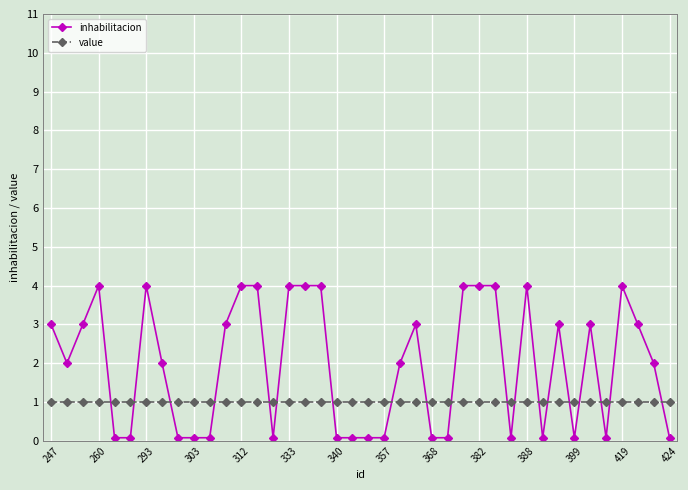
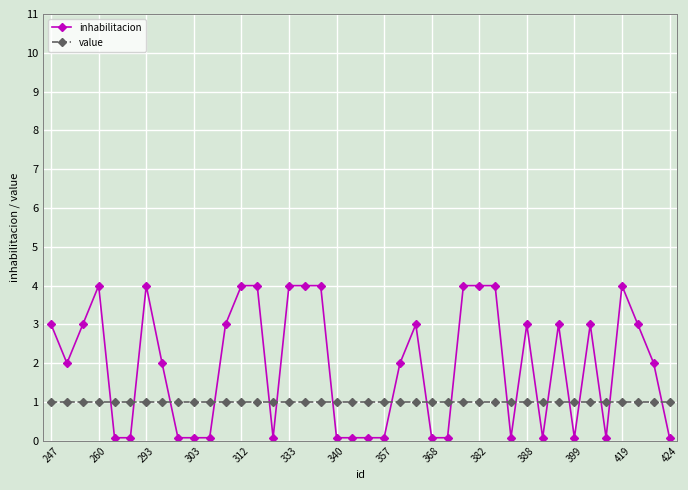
  {
    "inhabilitacion": {
      "247": 3,
      "260": 4,
      "293": 4,
      "303": 0.1,
      "312": 4,
      "333": 4,
      "340": 0.1,
      "357": 0.1,
      "368": 0.1,
      "382": 4,
-     "388": 4,
+     "388": 3,
      "399": 0.1,
      "419": 4,
      "424": 0.1
    },
    "value": {
      "247": 1,
      "260": 1,
      "293": 1,
      "303": 1,
      "312": 1,
      "333": 1,
      "340": 1,
      "357": 1,
      "368": 1,
      "382": 1,
      "388": 1,
      "399": 1,
      "419": 1,
      "424": 1
    }
  }
